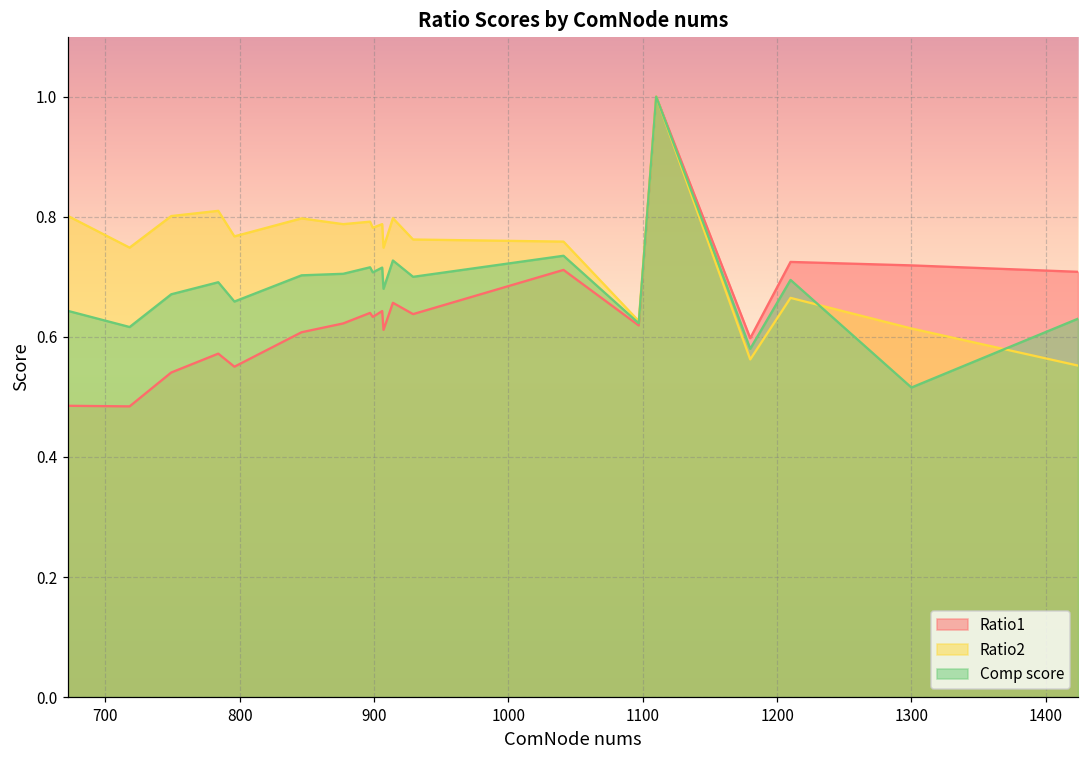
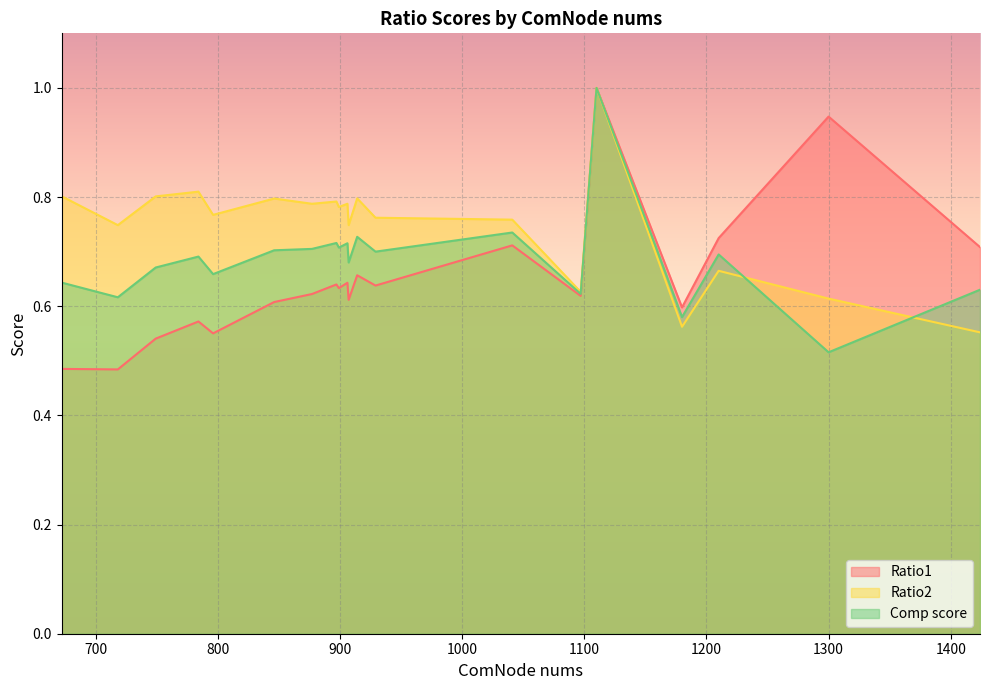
  {
    "Ratio1": {
-     "1300": 0.72
+     "1300": 0.95
    },
    "Ratio2": {
      "1300": 0.61
    },
    "Comp score": {
      "1300": 0.52
    }
  }
